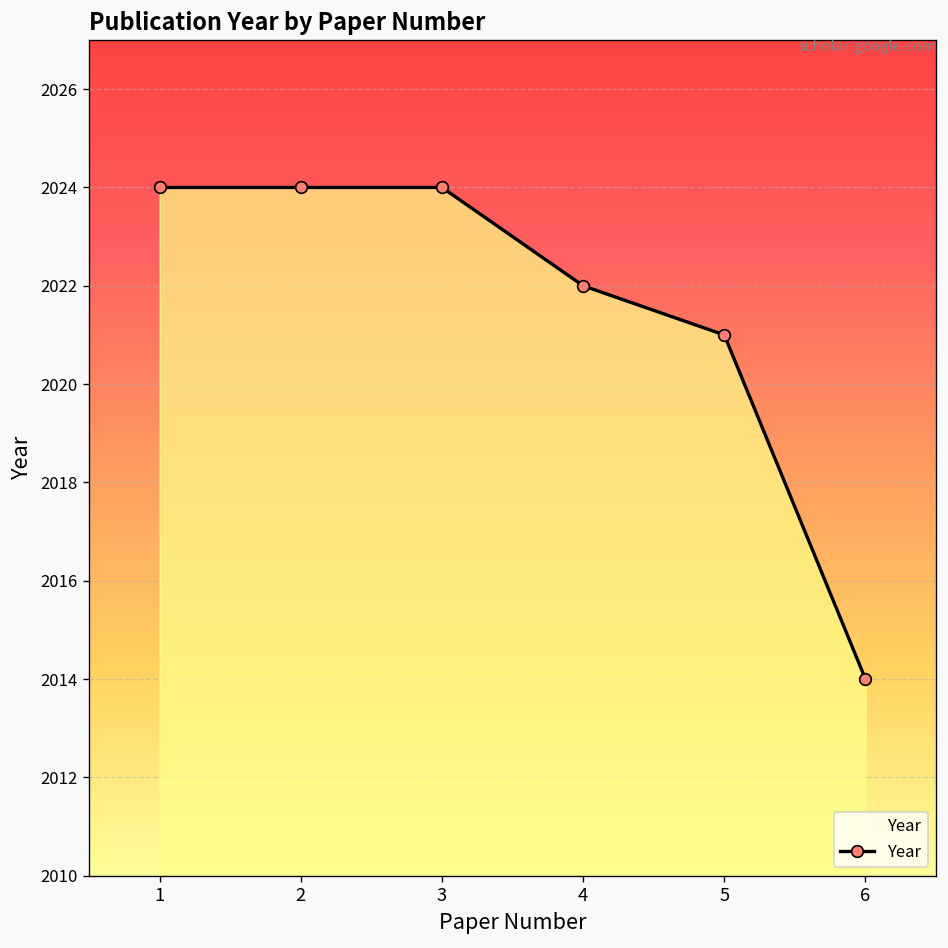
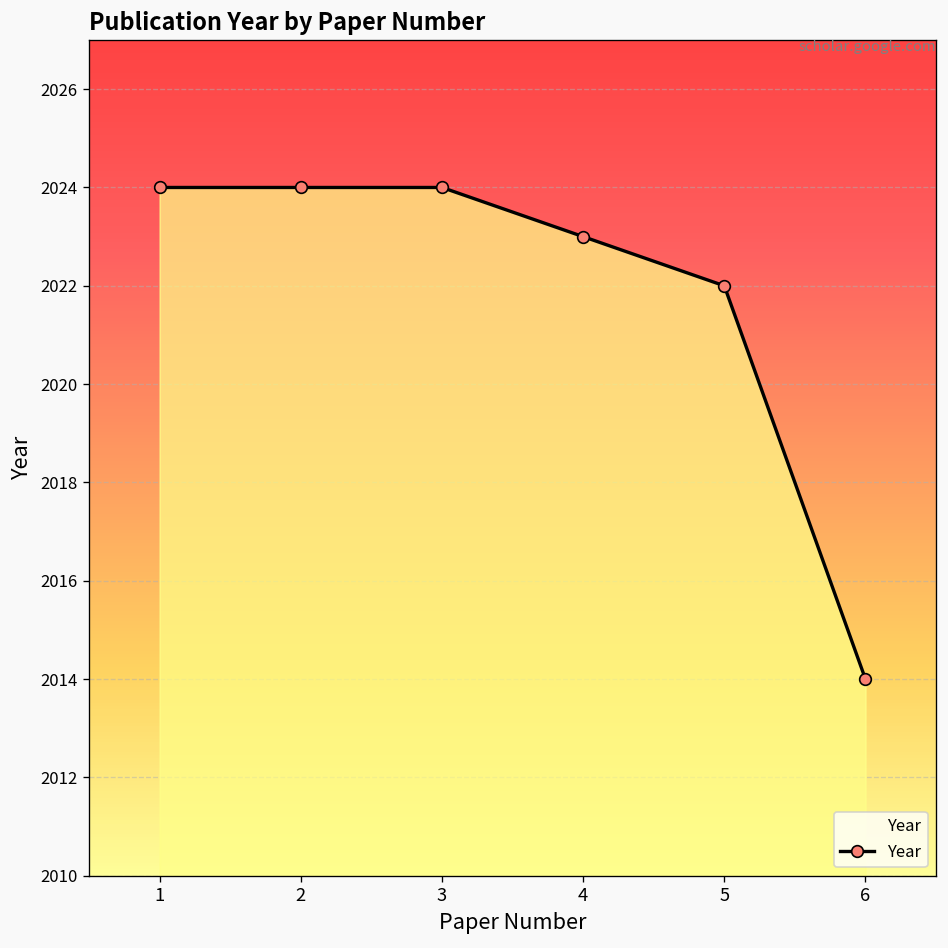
  {
    "1": 2024,
    "2": 2024,
    "3": 2024,
-   "4": 2022,
-   "5": 2021,
+   "4": 2023,
+   "5": 2022,
    "6": 2014
  }
